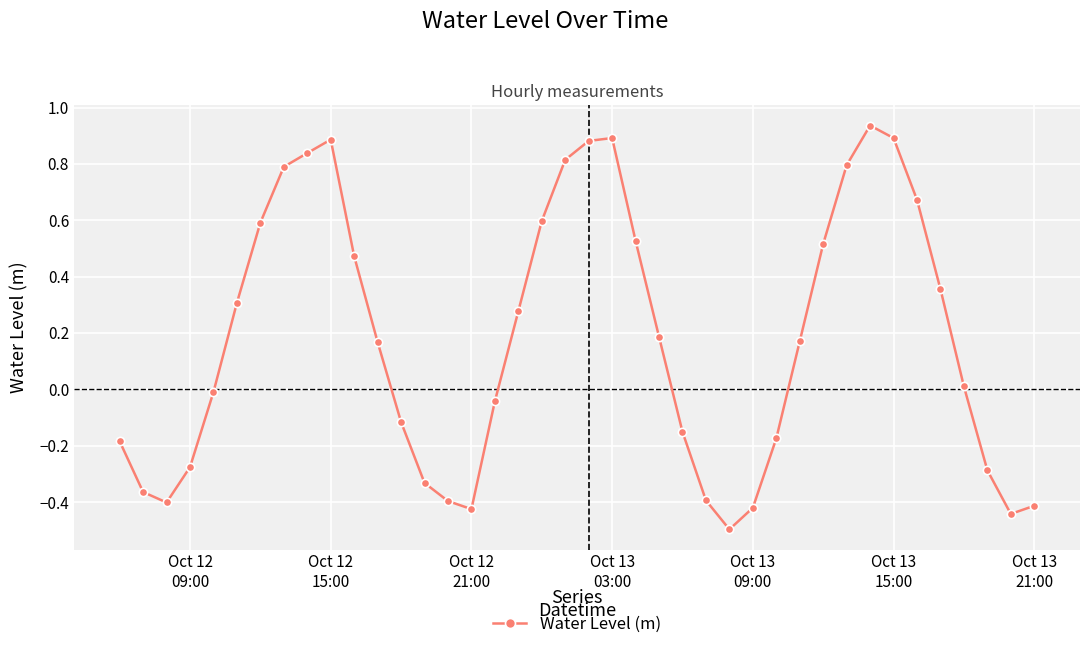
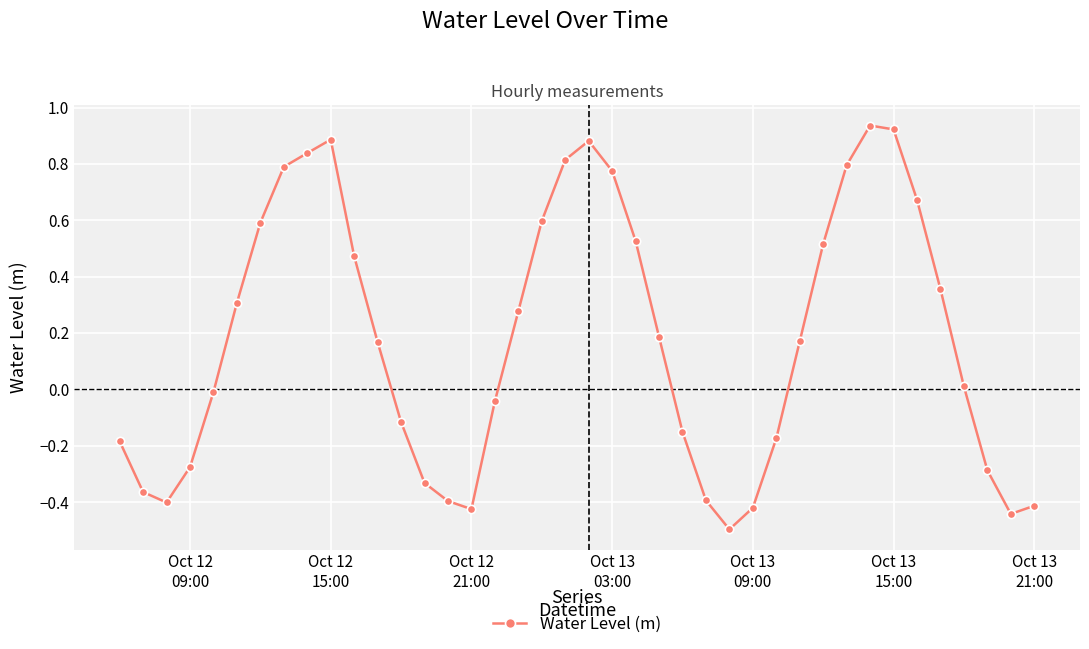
  {
    "Oct 12 09:00": -0.28,
    "Oct 12 15:00": 0.89,
    "Oct 12 21:00": -0.43,
-   "Oct 13 03:00": 0.89,
+   "Oct 13 03:00": 0.78,
    "Oct 13 09:00": -0.42,
-   "Oct 13 15:00": 0.89,
+   "Oct 13 15:00": 0.92,
    "Oct 13 21:00": -0.41
  }
